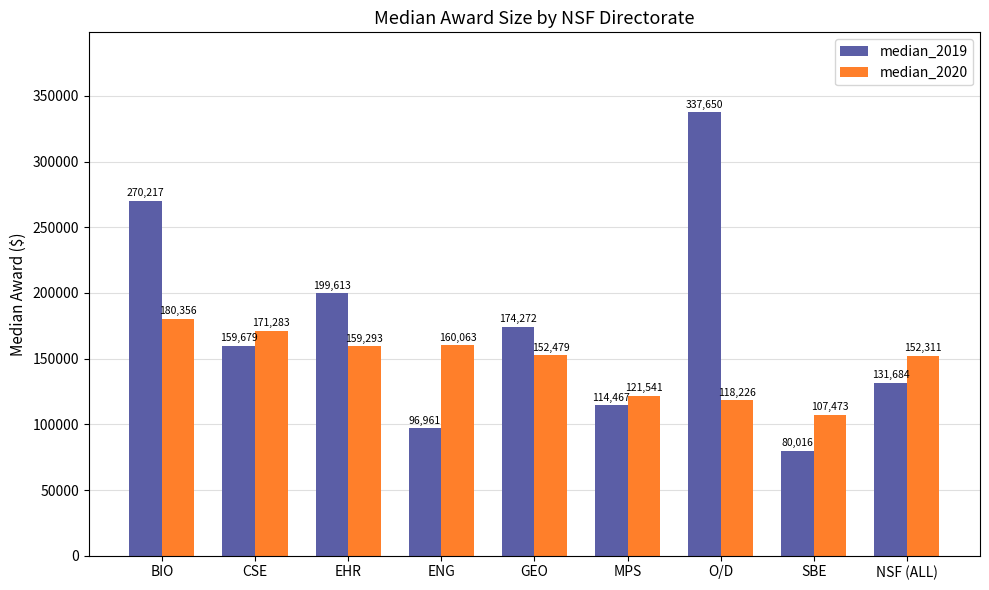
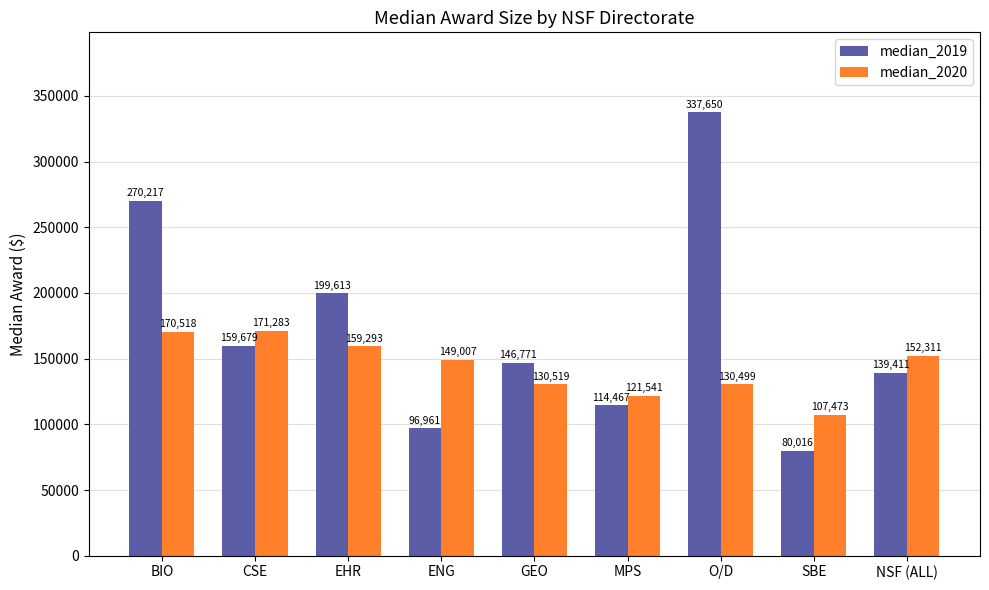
  {
    "median_2019": {
      "BIO": "270,217",
      "CSE": "159,679",
      "EHR": "199,613",
      "ENG": "96,961",
-     "GEO": "174,272",
+     "GEO": "146,771",
      "MPS": "114,467",
      "O/D": "337,650",
      "SBE": "80,016",
-     "NSF (ALL)": "131,684"
+     "NSF (ALL)": "139,411"
    },
    "median_2020": {
-     "BIO": "180,356",
+     "BIO": "170,518",
      "CSE": "171,283",
      "EHR": "159,293",
-     "ENG": "160,063",
-     "GEO": "152,479",
+     "ENG": "149,007",
+     "GEO": "130,519",
      "MPS": "121,541",
-     "O/D": "118,226",
+     "O/D": "130,499",
      "SBE": "107,473",
      "NSF (ALL)": "152,311"
    }
  }
